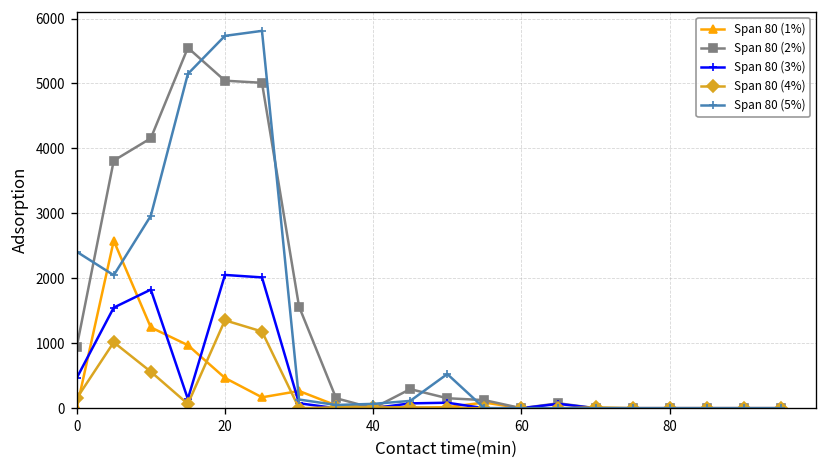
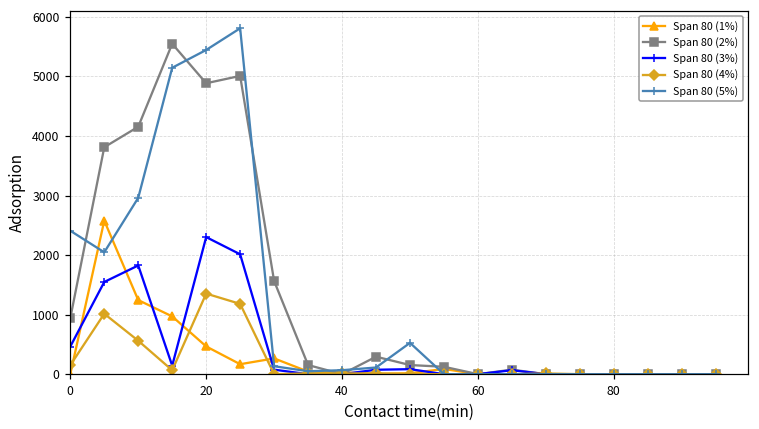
  {
    "Span 80 (2%)": {
      "0": 900,
-     "20": 5000
+     "20": 4900
    },
    "Span 80 (3%)": {
      "0": 500,
-     "20": 2100
+     "20": 2300
    },
    "Span 80 (5%)": {
      "0": 2400,
-     "20": 5700
+     "20": 5400
    }
  }
